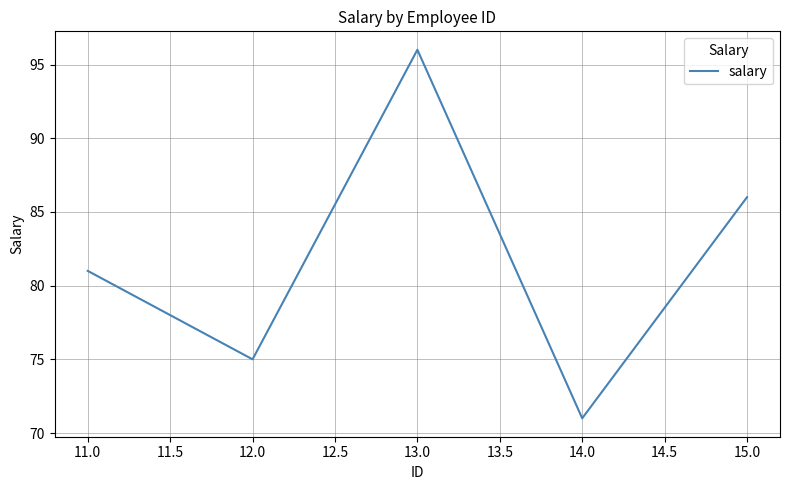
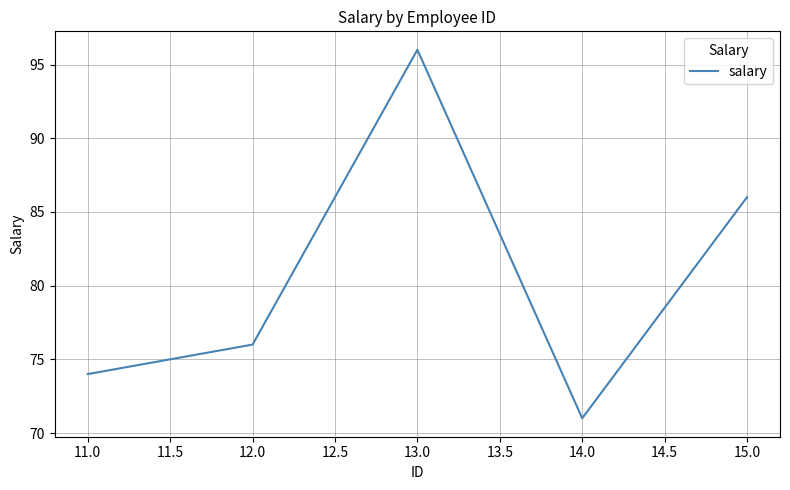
  {
-   "11.0": 81,
-   "12.0": 75,
+   "11.0": 74,
+   "12.0": 76,
    "13.0": 96,
    "14.0": 71,
    "15.0": 86
  }
